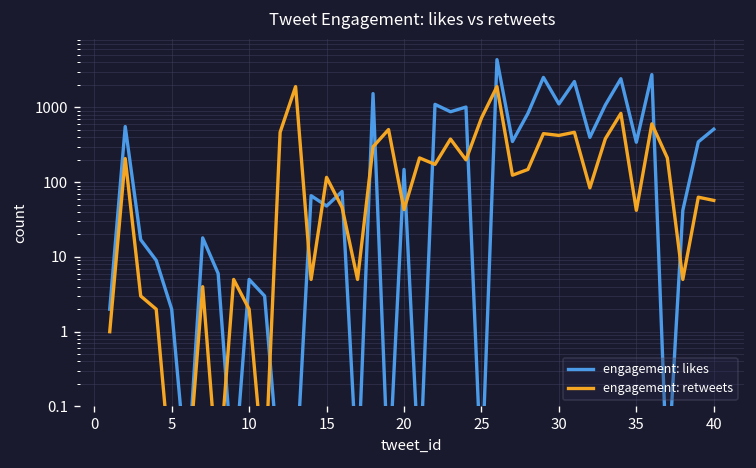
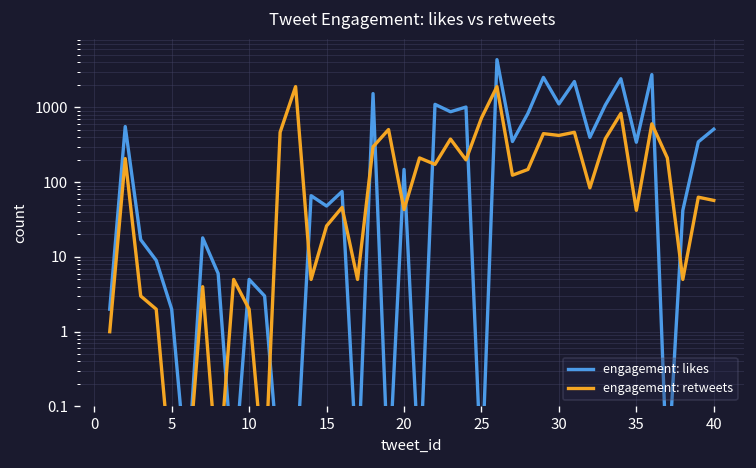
  {
    "engagement: likes": {
      "5": 2,
      "10": 5,
      "15": 50,
      "20": 150,
      "30": 1100,
      "35": 300,
      "40": 500
    },
    "engagement: retweets": {
      "10": 2,
-     "15": 120,
+     "15": 26,
      "20": 40,
      "25": 700,
      "30": 400,
      "35": 40,
      "40": 60
    }
  }
